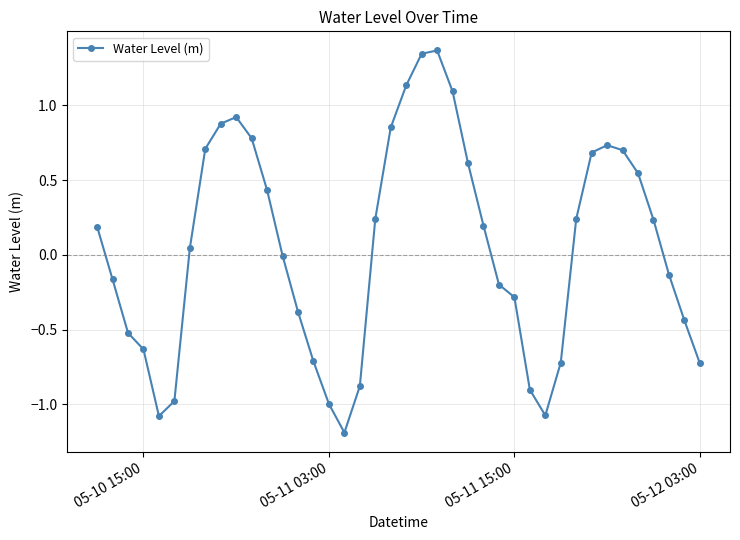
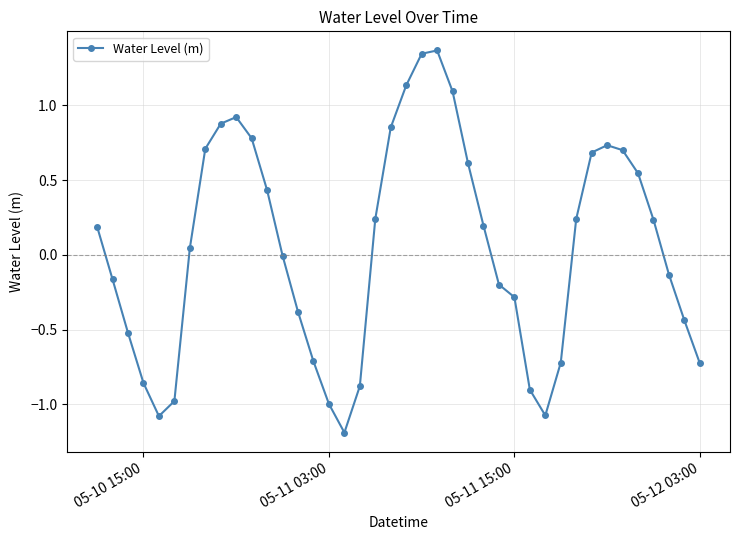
  {
-   "05-10 15:00": -0.63,
+   "05-10 15:00": -0.86,
    "05-11 03:00": -1.00,
    "05-11 15:00": -0.28,
    "05-12 03:00": -0.73
  }
